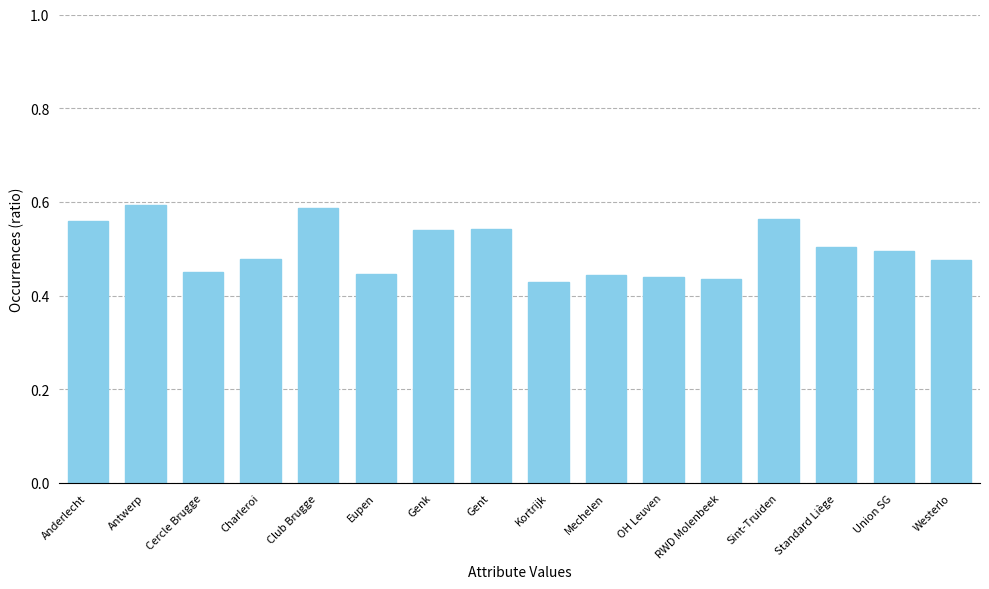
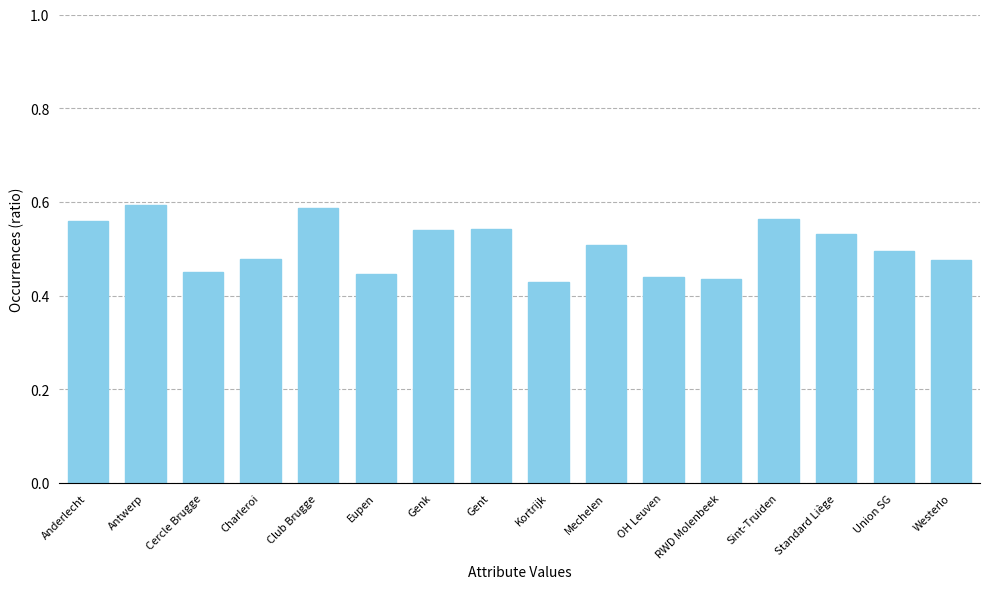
  {
    "Anderlecht": 0.56,
    "Antwerp": 0.59,
    "Cercle Brugge": 0.45,
    "Charleroi": 0.48,
    "Club Brugge": 0.59,
    "Eupen": 0.45,
    "Genk": 0.54,
    "Gent": 0.54,
    "Kortrijk": 0.43,
-   "Mechelen": 0.44,
+   "Mechelen": 0.51,
    "OH Leuven": 0.44,
    "RWD Molenbeek": 0.44,
    "Sint-Truiden": 0.56,
-   "Standard Liège": 0.50,
+   "Standard Liège": 0.53,
    "Union SG": 0.50,
    "Westerlo": 0.48
  }
